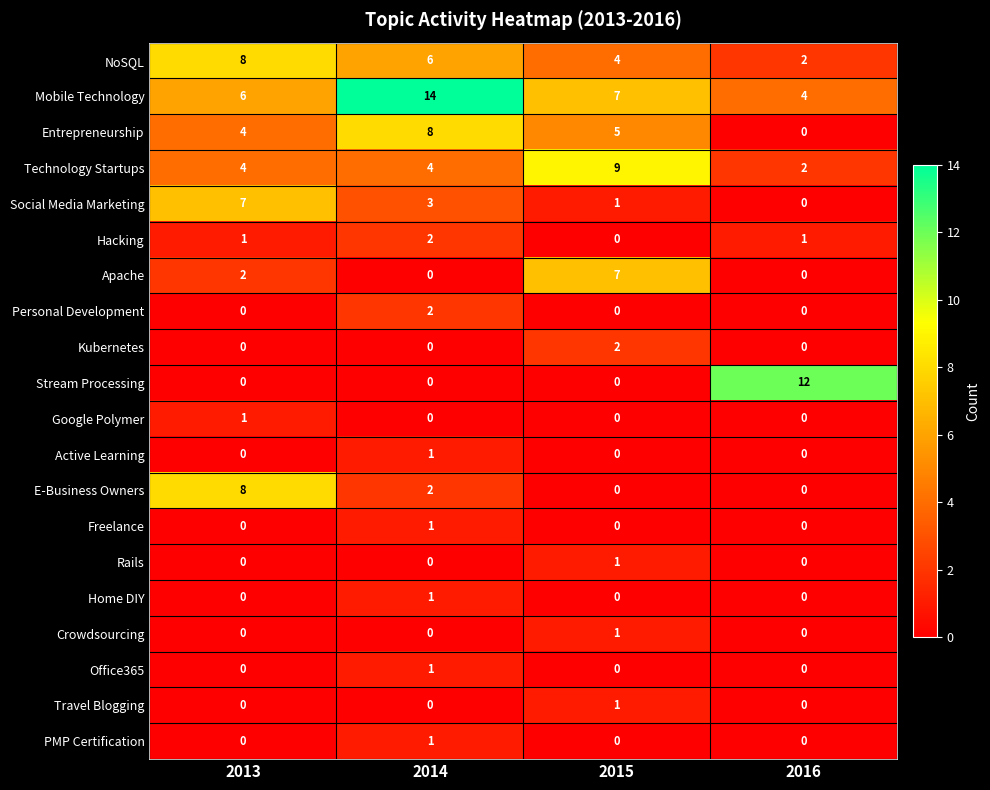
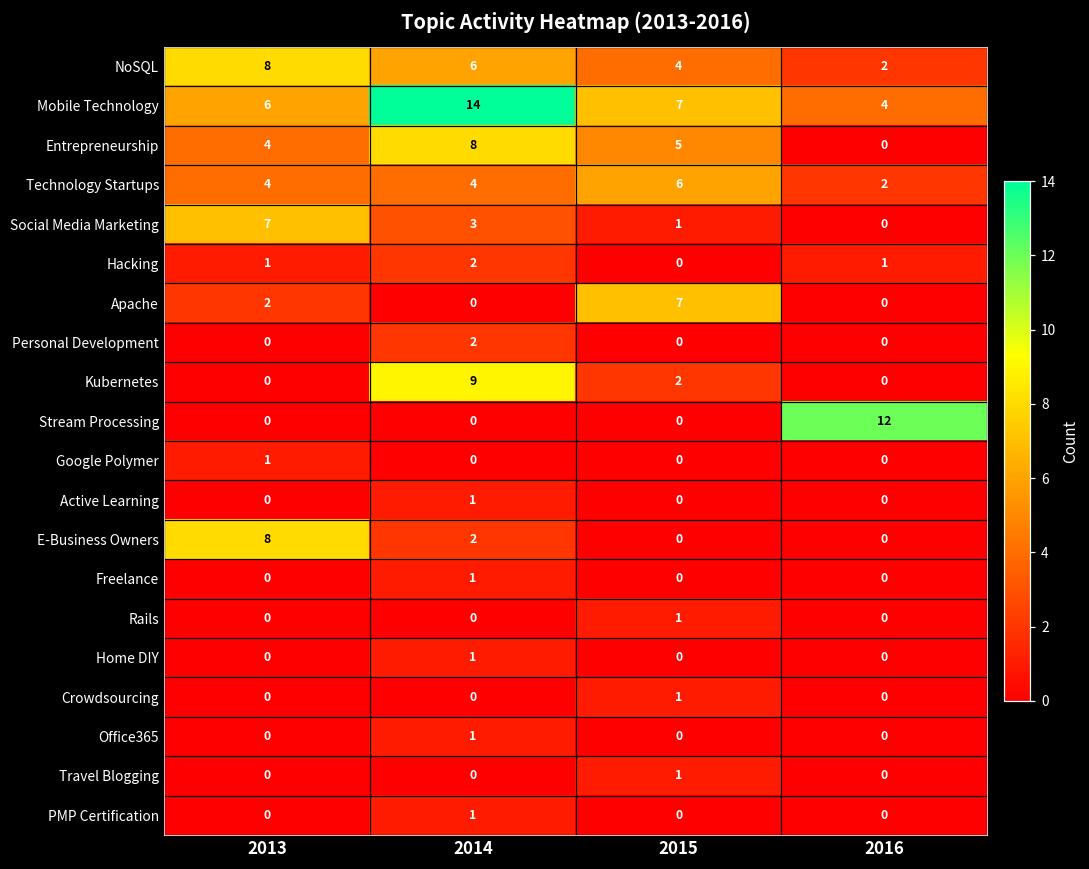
  {
    "NoSQL": {
      "2013": 8,
      "2014": 6,
      "2015": 4,
      "2016": 2
    },
    "Mobile Technology": {
      "2013": 6,
      "2014": 14,
      "2015": 7,
      "2016": 4
    },
    "Entrepreneurship": {
      "2013": 4,
      "2014": 8,
      "2015": 5,
      "2016": 0
    },
    "Technology Startups": {
      "2013": 4,
      "2014": 4,
-     "2015": 9,
+     "2015": 6,
      "2016": 2
    },
    "Social Media Marketing": {
      "2013": 7,
      "2014": 3,
      "2015": 1,
      "2016": 0
    },
    "Hacking": {
      "2013": 1,
      "2014": 2,
      "2015": 0,
      "2016": 1
    },
    "Apache": {
      "2013": 2,
      "2014": 0,
      "2015": 7,
      "2016": 0
    },
    "Personal Development": {
      "2013": 0,
      "2014": 2,
      "2015": 0,
      "2016": 0
    },
    "Kubernetes": {
      "2013": 0,
-     "2014": 0,
+     "2014": 9,
      "2015": 2,
      "2016": 0
    },
    "Stream Processing": {
      "2013": 0,
      "2014": 0,
      "2015": 0,
      "2016": 12
    },
    "Google Polymer": {
      "2013": 1,
      "2014": 0,
      "2015": 0,
      "2016": 0
    },
    "Active Learning": {
      "2013": 0,
      "2014": 1,
      "2015": 0,
      "2016": 0
    },
    "E-Business Owners": {
      "2013": 8,
      "2014": 2,
      "2015": 0,
      "2016": 0
    },
    "Freelance": {
      "2013": 0,
      "2014": 1,
      "2015": 0,
      "2016": 0
    },
    "Rails": {
      "2013": 0,
      "2014": 0,
      "2015": 1,
      "2016": 0
    },
    "Home DIY": {
      "2013": 0,
      "2014": 1,
      "2015": 0,
      "2016": 0
    },
    "Crowdsourcing": {
      "2013": 0,
      "2014": 0,
      "2015": 1,
      "2016": 0
    },
    "Office365": {
      "2013": 0,
      "2014": 1,
      "2015": 0,
      "2016": 0
    },
    "Travel Blogging": {
      "2013": 0,
      "2014": 0,
      "2015": 1,
      "2016": 0
    },
    "PMP Certification": {
      "2013": 0,
      "2014": 1,
      "2015": 0,
      "2016": 0
    }
  }
